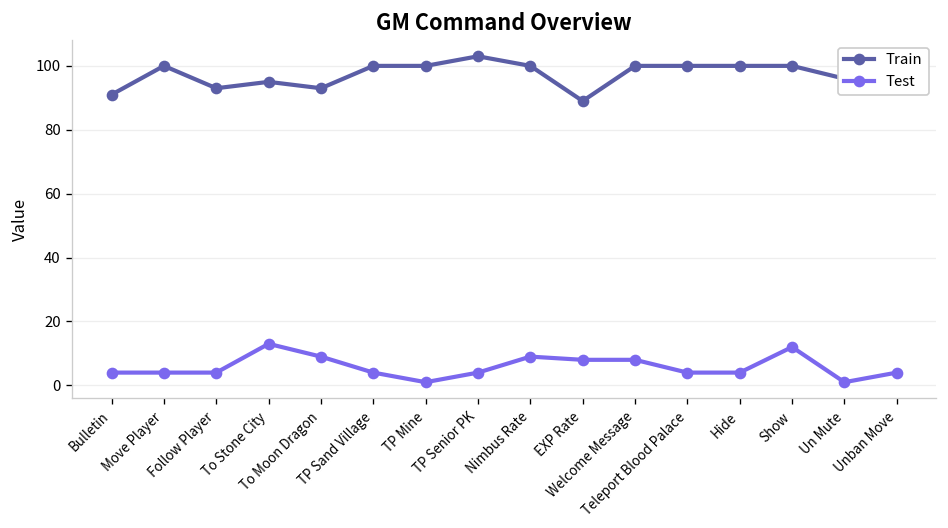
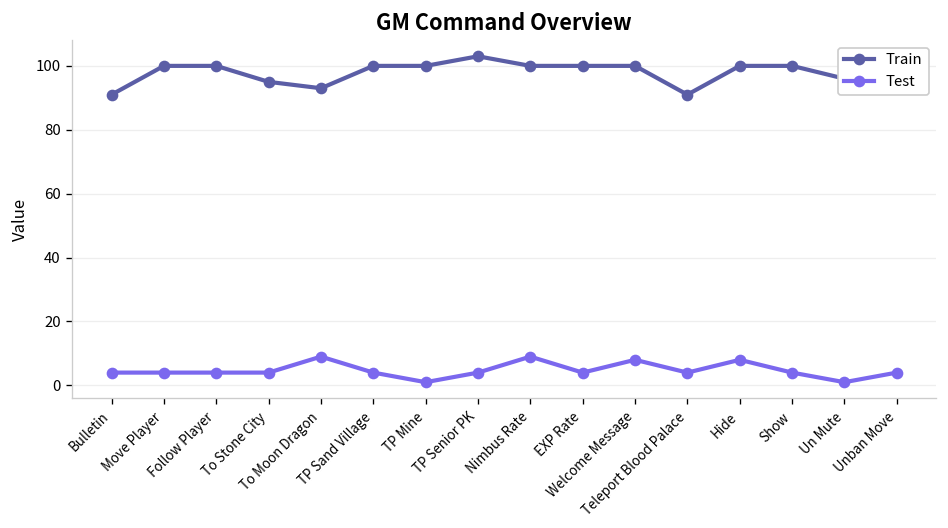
  {
    "Train": {
      "Bulletin": 91,
      "Move Player": 100,
-     "Follow Player": 93,
+     "Follow Player": 100,
      "To Stone City": 95,
      "To Moon Dragon": 93,
      "TP Sand Village": 100,
      "TP Mine": 100,
      "TP Senior PK": 103,
      "Nimbus Rate": 100,
-     "EXP Rate": 89,
+     "EXP Rate": 100,
      "Welcome Message": 100,
-     "Teleport Blood Palace": 100,
+     "Teleport Blood Palace": 91,
      "Hide": 100,
      "Show": 100
    },
    "Test": {
      "Bulletin": 4,
      "Move Player": 4,
      "Follow Player": 4,
-     "To Stone City": 13,
+     "To Stone City": 4,
      "To Moon Dragon": 9,
      "TP Sand Village": 4,
      "TP Mine": 1,
      "TP Senior PK": 4,
      "Nimbus Rate": 9,
-     "EXP Rate": 8,
+     "EXP Rate": 4,
      "Welcome Message": 8,
      "Teleport Blood Palace": 4,
-     "Hide": 4,
-     "Show": 12,
+     "Hide": 8,
+     "Show": 4,
      "Un Mute": 1,
      "Unban Move": 4
    }
  }
